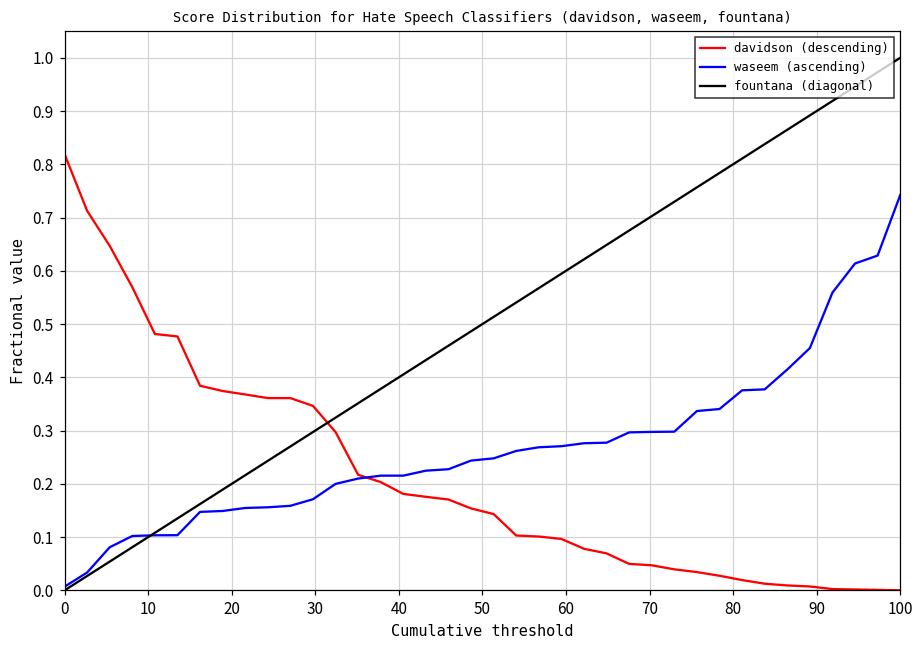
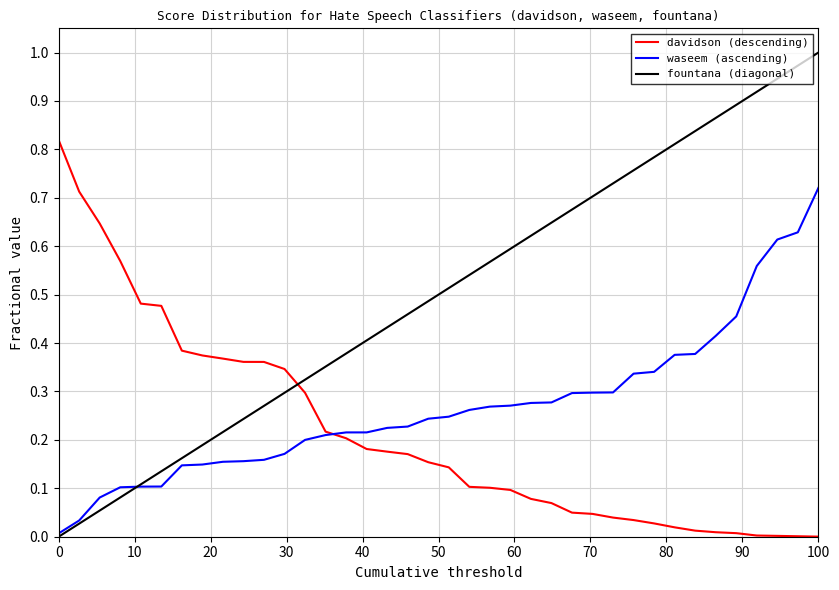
  {
    "davidson (descending)": {
      "0": 0.82,
      "100": 0.00
    },
    "waseem (ascending)": {
      "0": 0.01,
-     "100": 0.74
+     "100": 0.72
    },
    "fountana (diagonal)": {
      "0": 0.00,
      "100": 1.00
    }
  }
